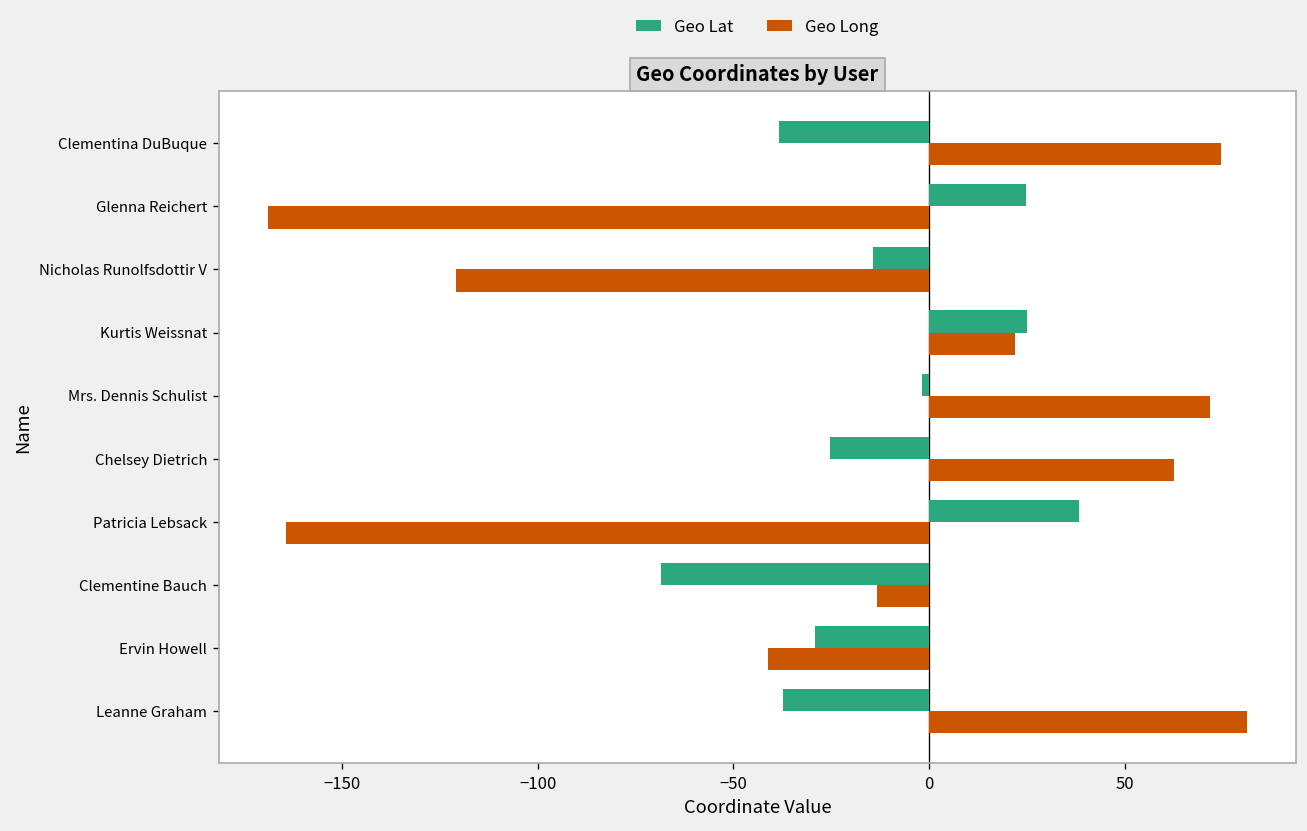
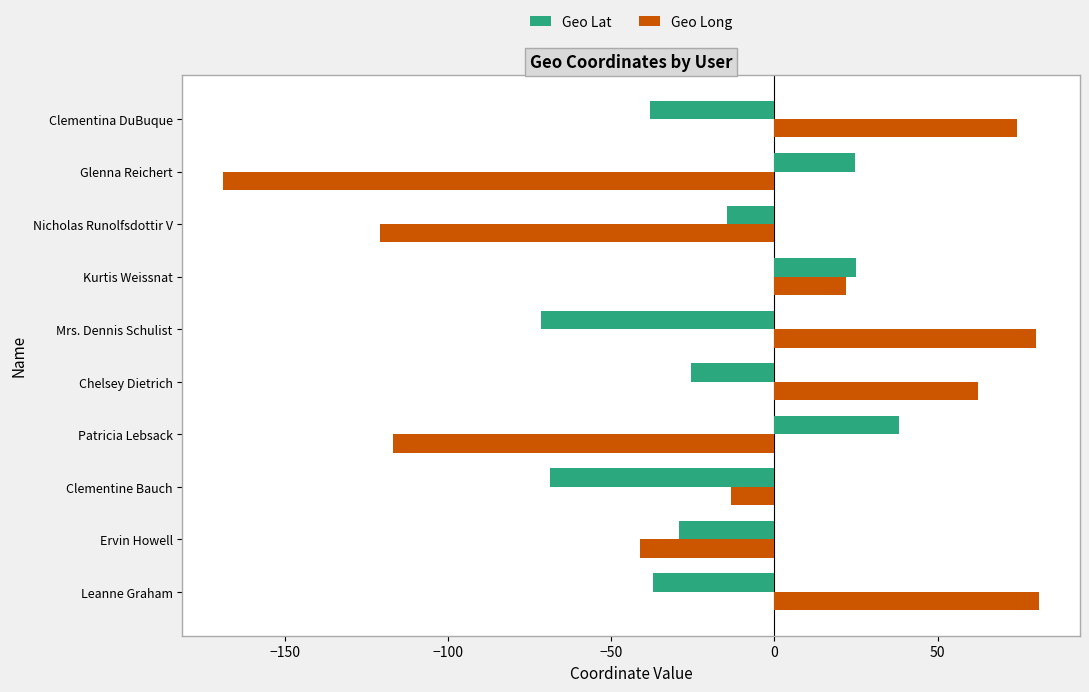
  {
    "Geo Lat": {
      "Clementina DuBuque": -38,
      "Glenna Reichert": 25,
      "Nicholas Runolfsdottir V": -14,
      "Kurtis Weissnat": 25,
-     "Mrs. Dennis Schulist": -2,
+     "Mrs. Dennis Schulist": -71,
      "Chelsey Dietrich": -25,
      "Patricia Lebsack": 38,
      "Clementine Bauch": -69,
      "Ervin Howell": -29,
      "Leanne Graham": -37
    },
    "Geo Long": {
      "Clementina DuBuque": 74,
      "Glenna Reichert": -169,
      "Nicholas Runolfsdottir V": -121,
      "Kurtis Weissnat": 22,
-     "Mrs. Dennis Schulist": 72,
+     "Mrs. Dennis Schulist": 80,
      "Chelsey Dietrich": 63,
-     "Patricia Lebsack": -164,
+     "Patricia Lebsack": -117,
      "Clementine Bauch": -13,
      "Ervin Howell": -41,
      "Leanne Graham": 81
    }
  }
